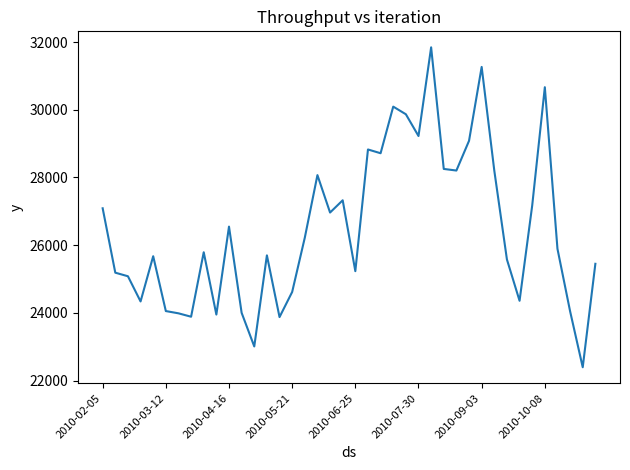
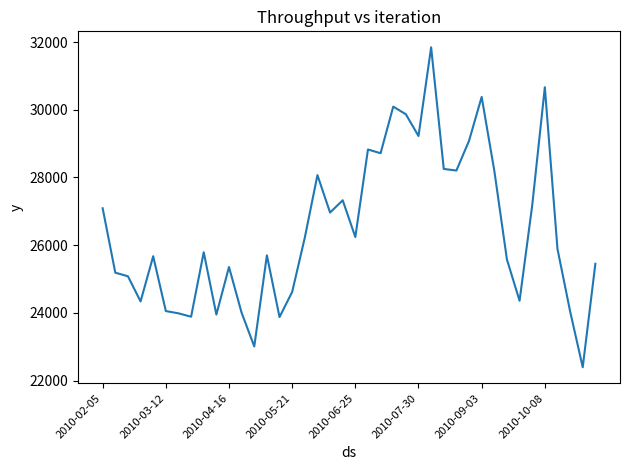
  {
    "2010-02-05": 27100,
    "2010-03-12": 24100,
-   "2010-04-16": 26500,
+   "2010-04-16": 25400,
    "2010-05-21": 24600,
-   "2010-06-25": 25200,
+   "2010-06-25": 26200,
    "2010-07-30": 29200,
-   "2010-09-03": 31300,
+   "2010-09-03": 30400,
    "2010-10-08": 30700
  }
